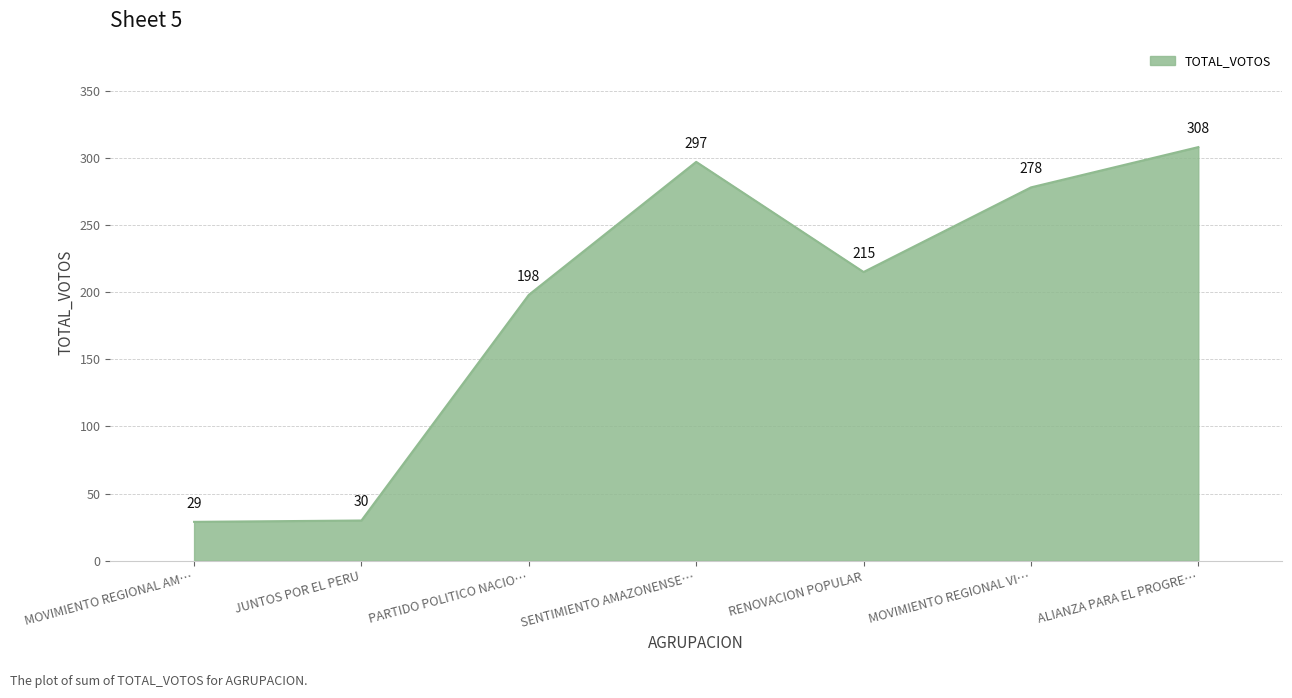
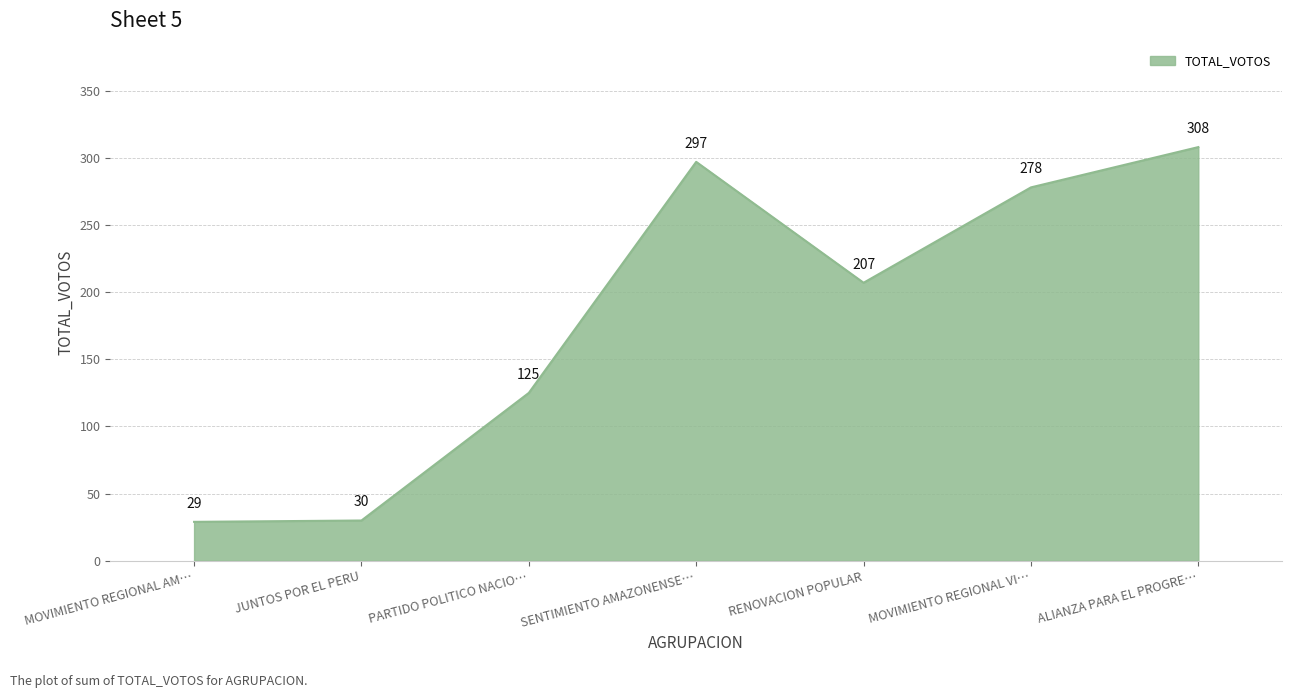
  {
    "MOVIMIENTO REGIONAL AM…": 29,
    "JUNTOS POR EL PERU": 30,
-   "PARTIDO POLITICO NACIO…": 198,
+   "PARTIDO POLITICO NACIO…": 125,
    "SENTIMIENTO AMAZONENSE…": 297,
-   "RENOVACION POPULAR": 215,
+   "RENOVACION POPULAR": 207,
    "MOVIMIENTO REGIONAL VI…": 278,
    "ALIANZA PARA EL PROGRE…": 308
  }
